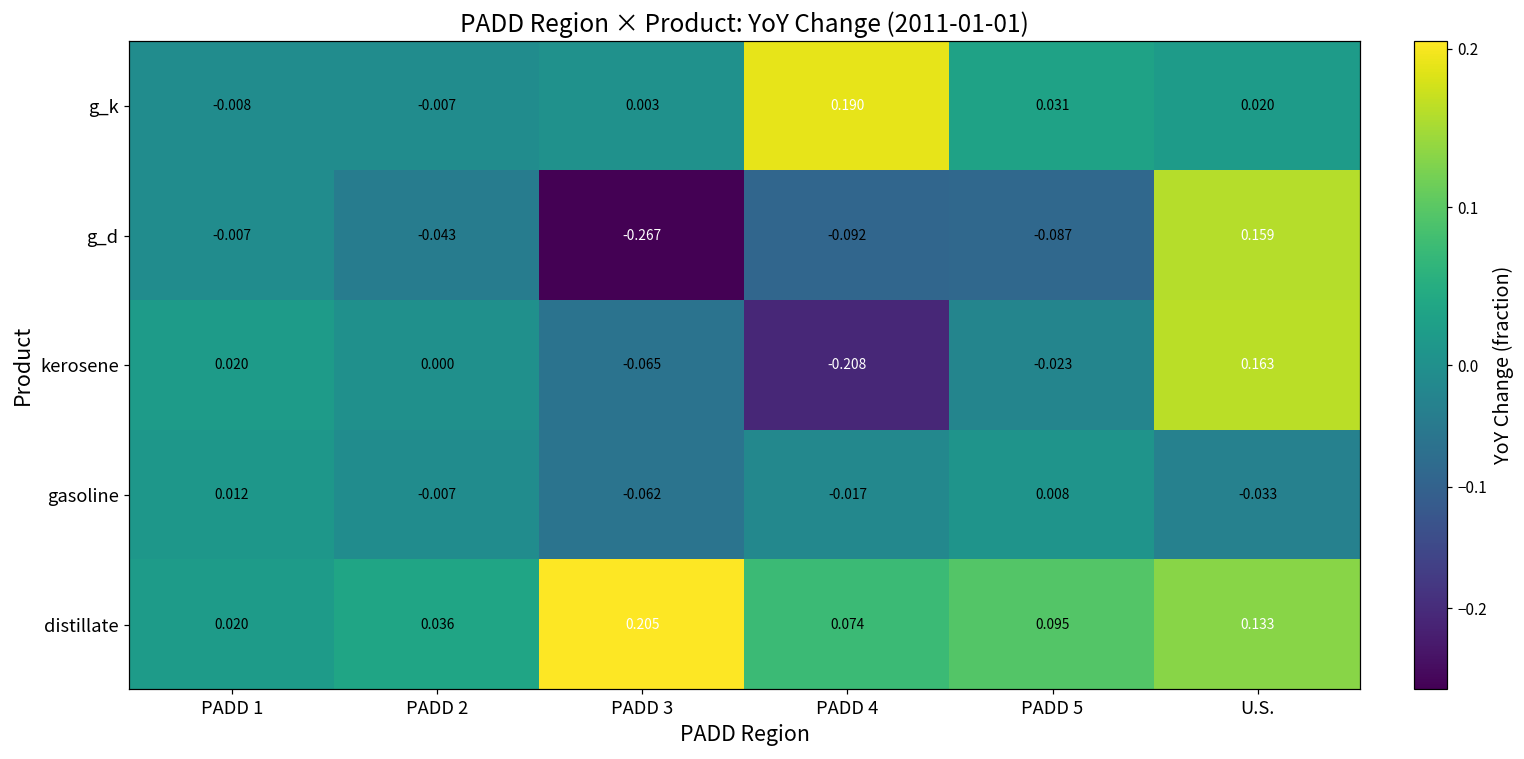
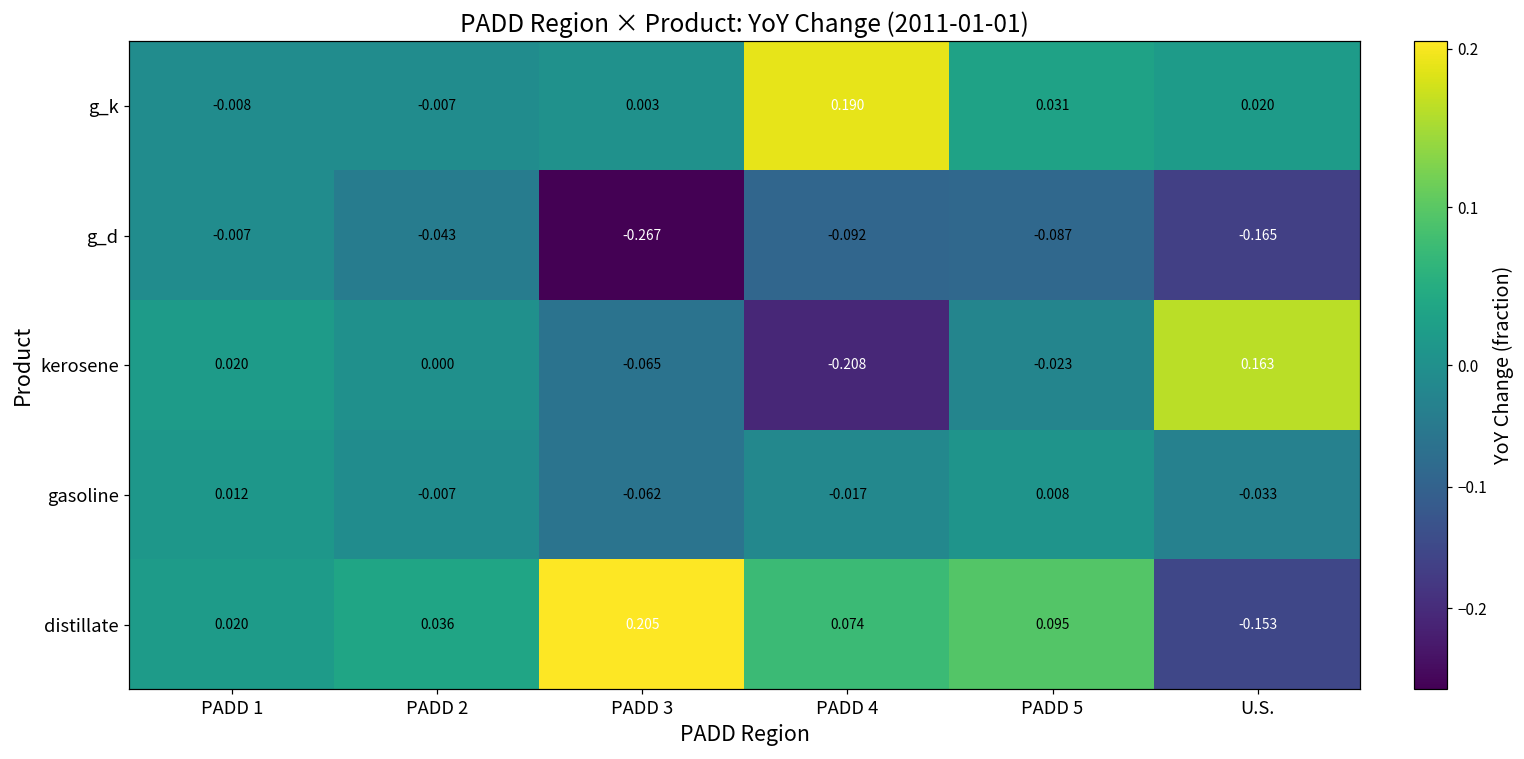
  {
    "g_k": {
      "PADD 1": -0.008,
      "PADD 2": -0.007,
      "PADD 3": 0.003,
      "PADD 4": 0.190,
      "PADD 5": 0.031,
      "U.S.": 0.020
    },
    "g_d": {
      "PADD 1": -0.007,
      "PADD 2": -0.043,
      "PADD 3": -0.267,
      "PADD 4": -0.092,
      "PADD 5": -0.087,
-     "U.S.": 0.159
+     "U.S.": -0.165
    },
    "kerosene": {
      "PADD 1": 0.020,
      "PADD 2": 0.000,
      "PADD 3": -0.065,
      "PADD 4": -0.208,
      "PADD 5": -0.023,
      "U.S.": 0.163
    },
    "gasoline": {
      "PADD 1": 0.012,
      "PADD 2": -0.007,
      "PADD 3": -0.062,
      "PADD 4": -0.017,
      "PADD 5": 0.008,
      "U.S.": -0.033
    },
    "distillate": {
      "PADD 1": 0.020,
      "PADD 2": 0.036,
      "PADD 3": 0.205,
      "PADD 4": 0.074,
      "PADD 5": 0.095,
-     "U.S.": 0.133
+     "U.S.": -0.153
    }
  }
